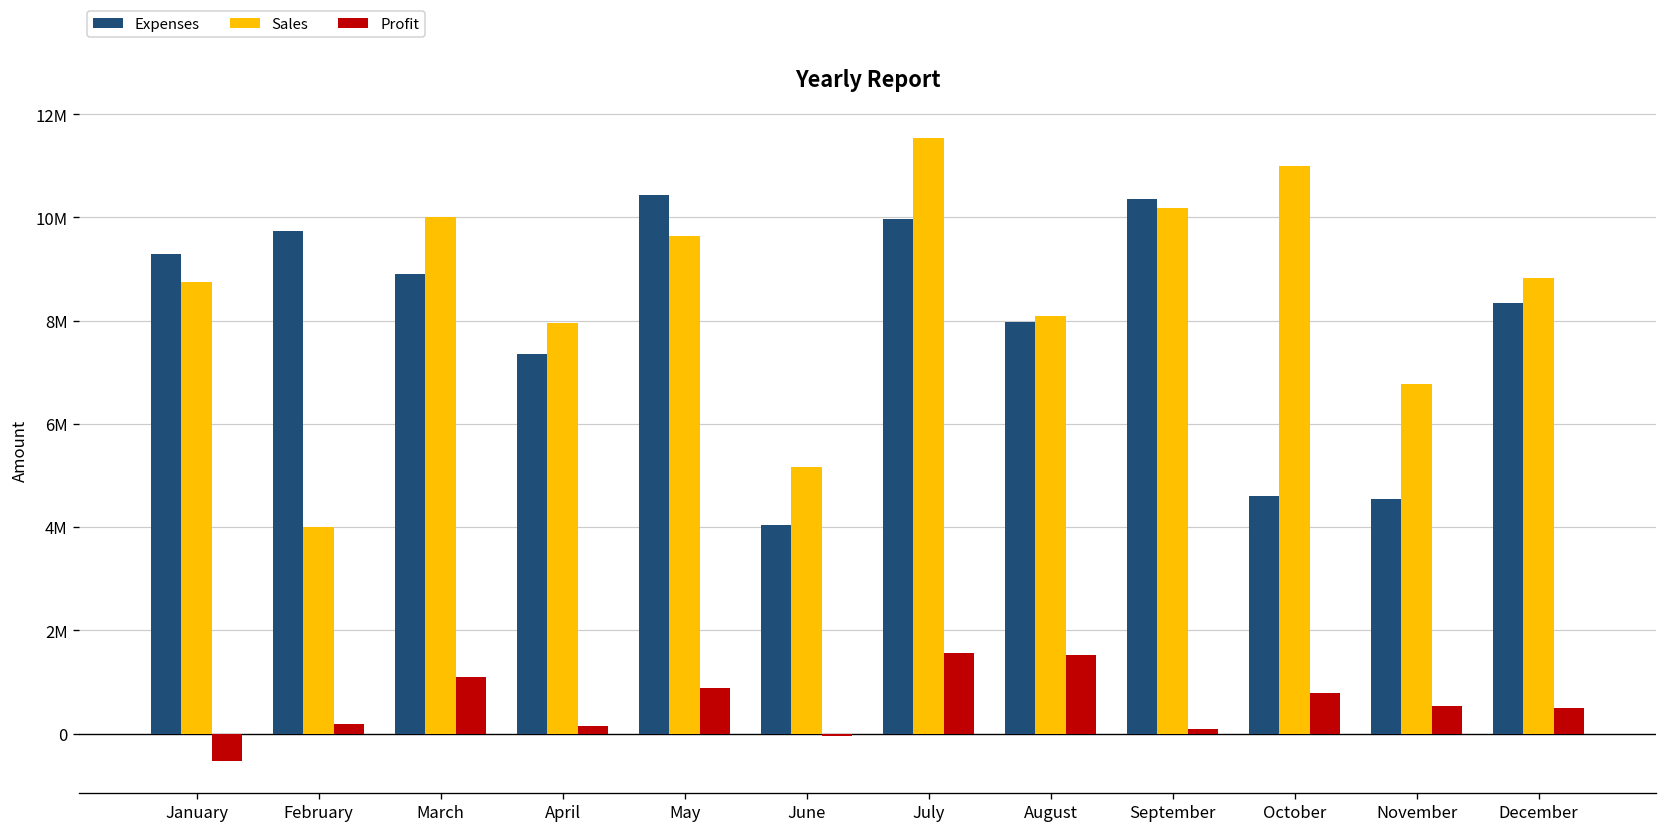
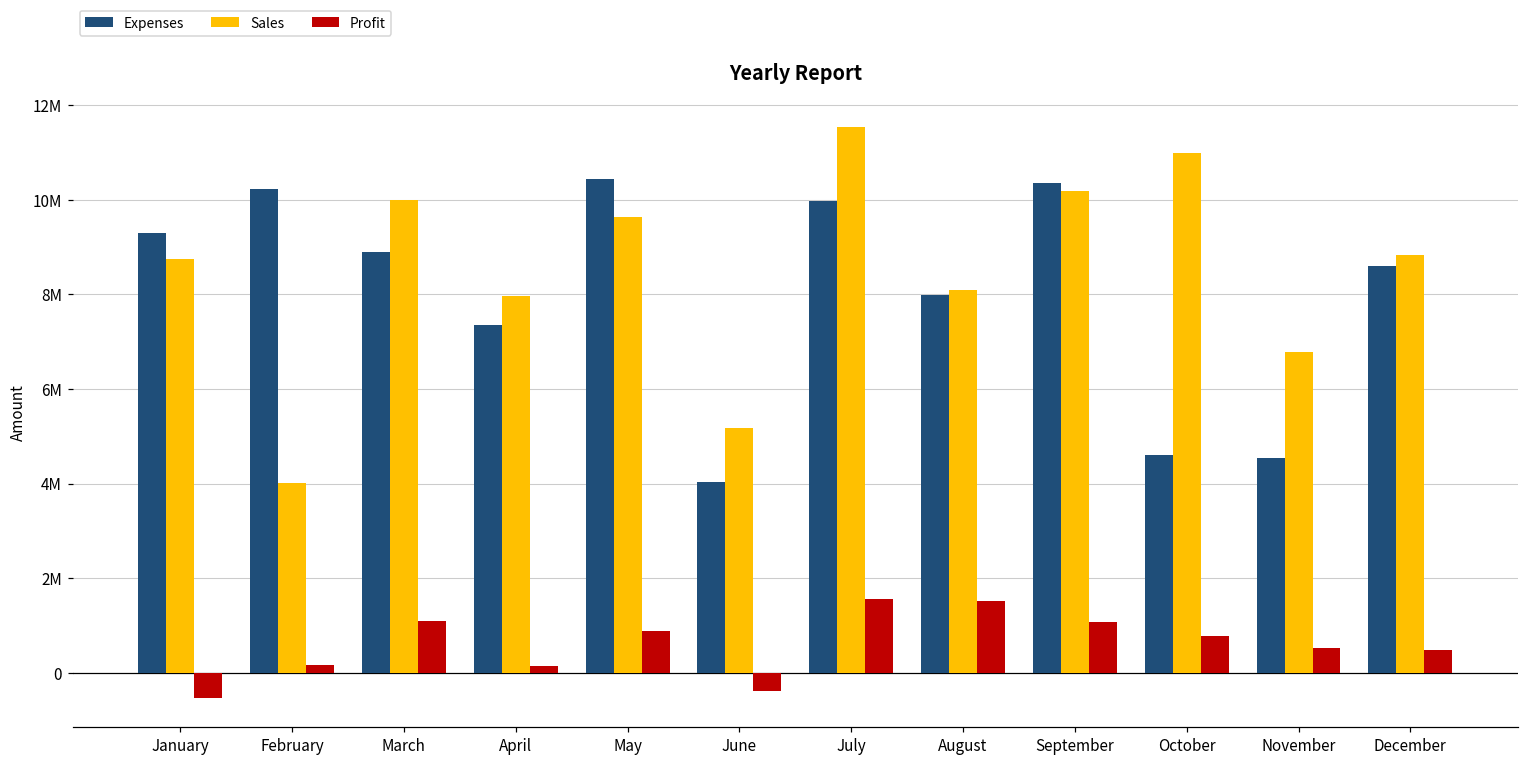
  {
    "Expenses": {
      "January": 9300000,
-     "February": 9700000,
+     "February": 10200000,
      "March": 8900000,
      "April": 7300000,
      "May": 10400000,
      "June": 4000000,
      "July": 10000000,
      "August": 8000000,
      "September": 10400000,
      "October": 4600000,
      "November": 4500000,
-     "December": 8300000
+     "December": 8600000
    },
    "Sales": {
      "January": 8800000,
      "February": 4000000,
      "March": 10000000,
      "April": 8000000,
      "May": 9600000,
      "June": 5200000,
      "July": 11500000,
      "August": 8100000,
      "September": 10200000,
      "October": 11000000,
      "November": 6800000,
      "December": 8800000
    },
    "Profit": {
      "January": -500000,
      "February": 200000,
      "March": 1100000,
      "April": 100000,
      "May": 900000,
-     "June": -100000,
+     "June": -400000,
      "July": 1600000,
      "August": 1500000,
-     "September": 100000,
+     "September": 1100000,
      "October": 800000,
      "November": 500000,
      "December": 500000
    }
  }
